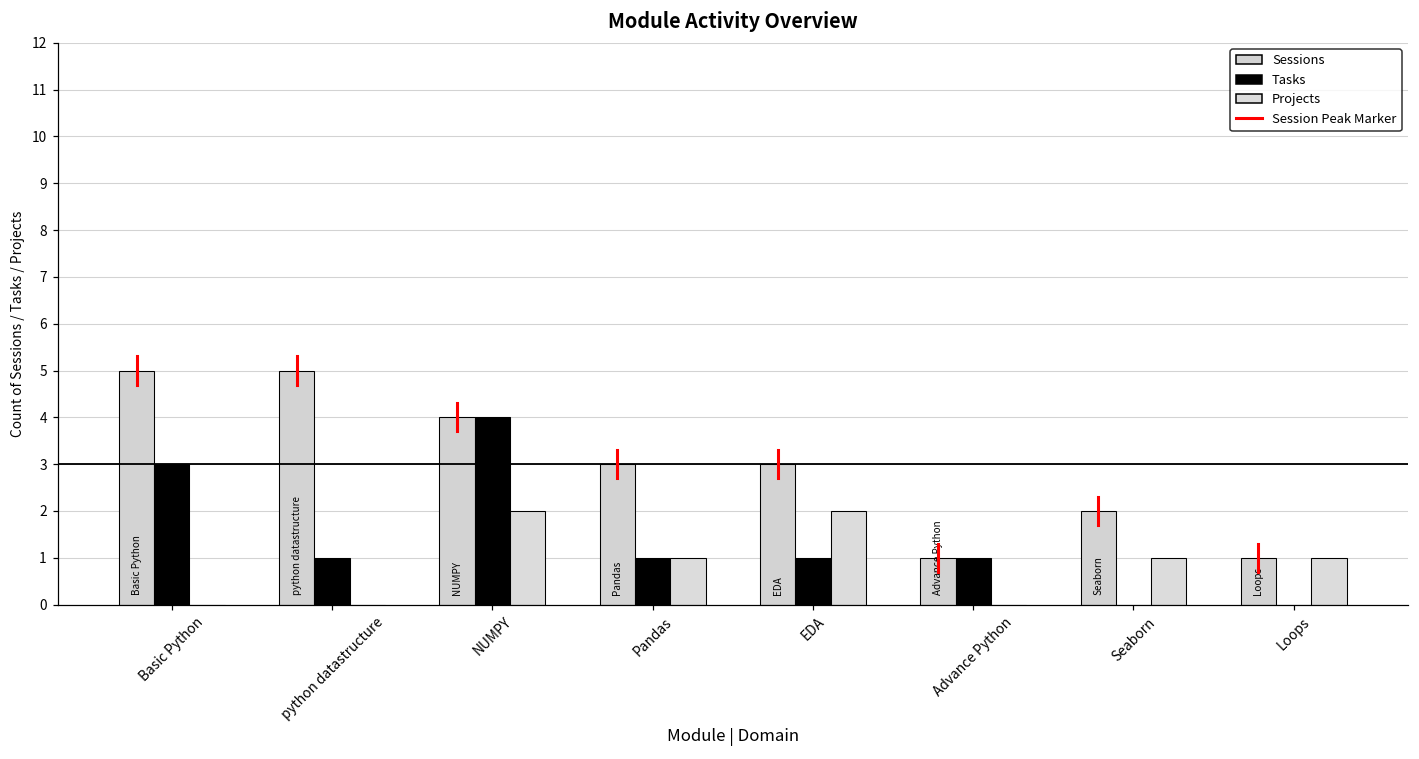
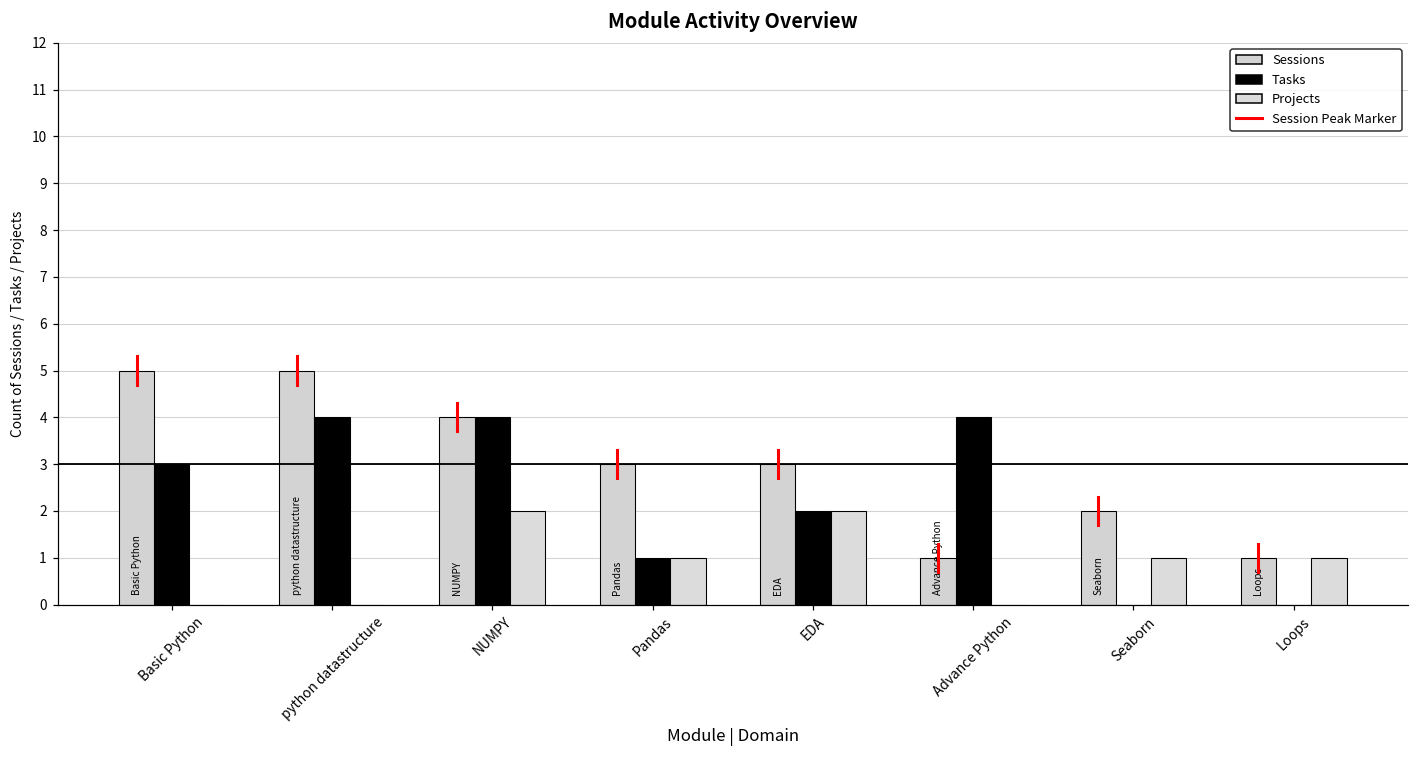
  {
    "Tasks": {
      "Basic Python": 3,
-     "python datastructure": 1,
+     "python datastructure": 4,
      "NUMPY": 4,
      "Pandas": 1,
-     "EDA": 1,
-     "Advance Python": 1,
+     "EDA": 2,
+     "Advance Python": 4,
      "Seaborn": 0,
      "Loops": 0
    }
  }
